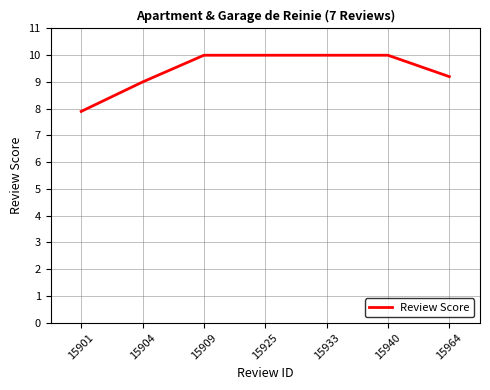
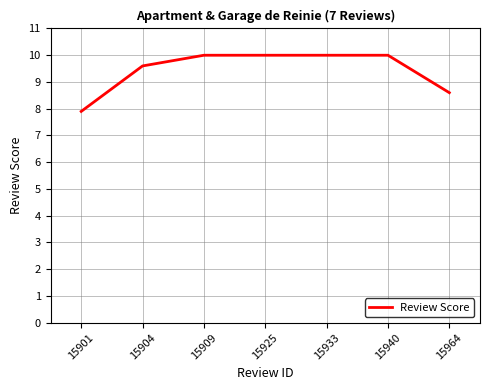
  {
    "15901": 7.9,
-   "15904": 9.0,
+   "15904": 9.6,
    "15909": 10.0,
    "15925": 10.0,
    "15933": 10.0,
    "15940": 10.0,
-   "15964": 9.2
+   "15964": 8.6
  }
